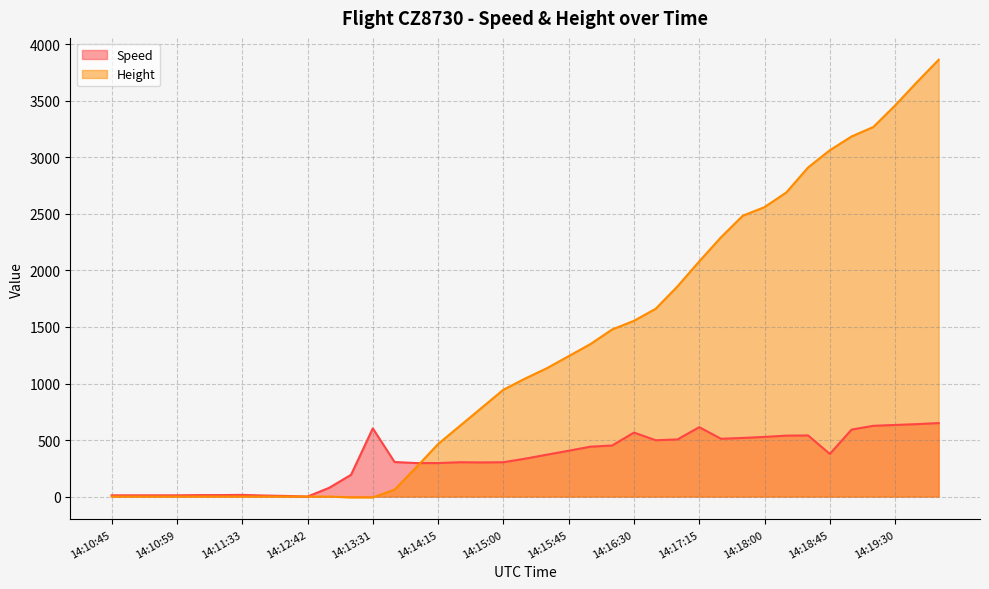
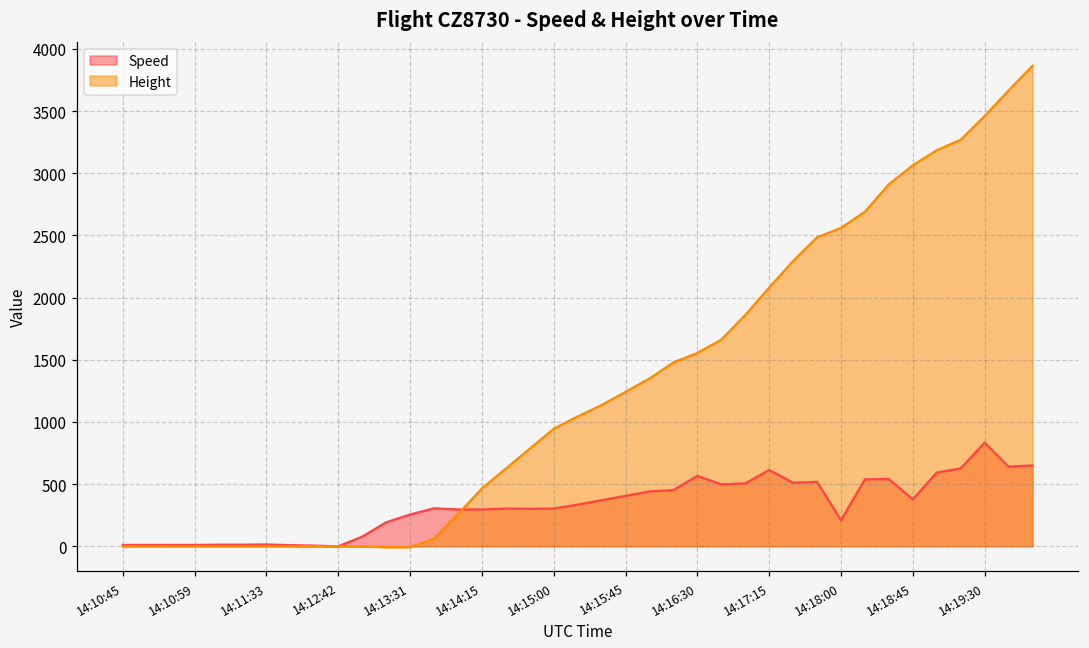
  {
    "Speed": {
-     "14:13:31": 600,
+     "14:13:31": 260,
      "14:14:15": 300,
      "14:15:00": 300,
      "14:15:45": 410,
      "14:16:30": 570,
      "14:17:15": 610,
-     "14:18:00": 530,
+     "14:18:00": 210,
      "14:18:45": 380,
-     "14:19:30": 630
+     "14:19:30": 830
    },
    "Height": {
      "14:13:31": -10,
      "14:14:15": 460,
      "14:15:00": 940,
      "14:15:45": 1240,
      "14:16:30": 1550,
      "14:17:15": 2080,
      "14:18:00": 2560,
      "14:18:45": 3060,
      "14:19:30": 3460
    }
  }
